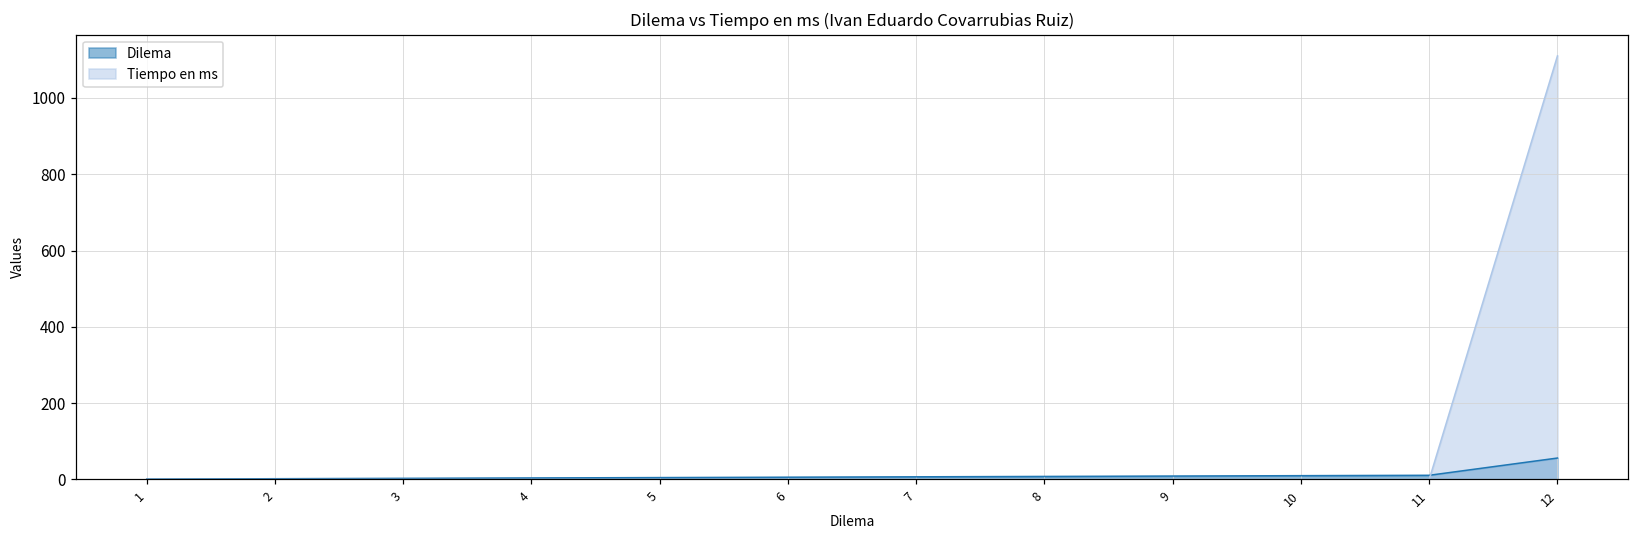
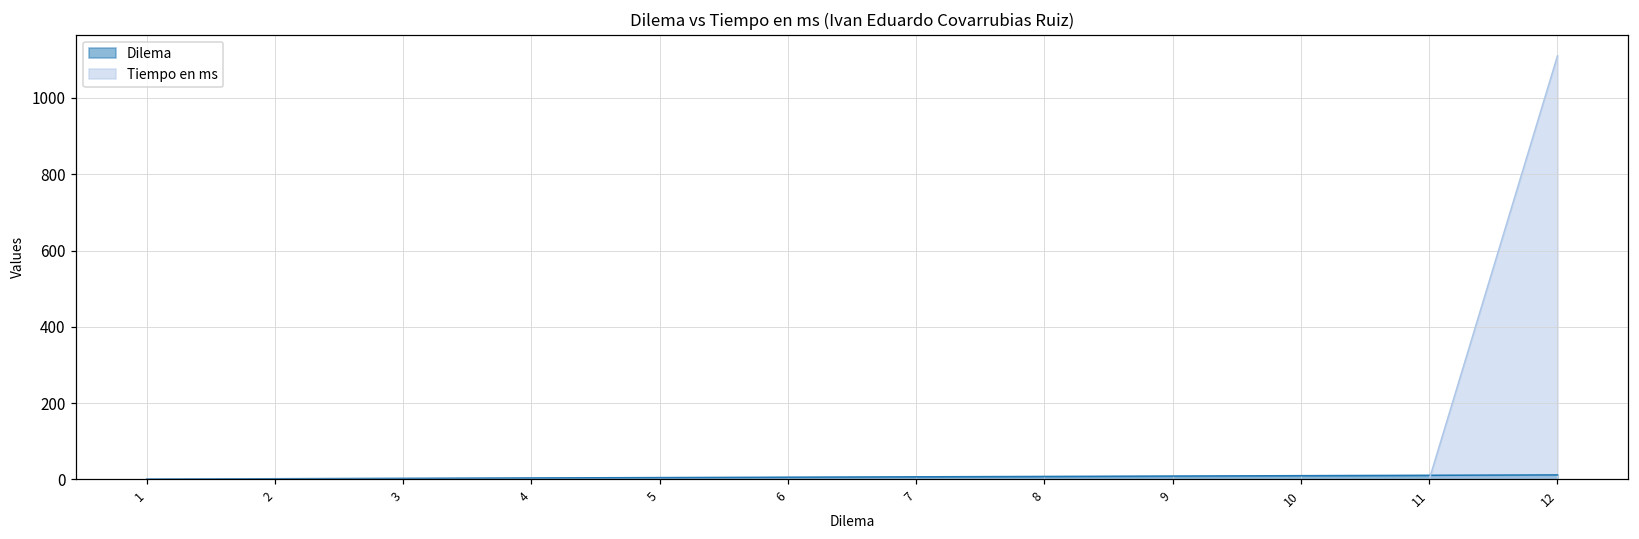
  {
    "Dilema": {
      "8": 10,
      "9": 10,
      "10": 10,
      "11": 10,
-     "12": 60
+     "12": 10
    },
    "Tiempo en ms": {
      "8": 0,
      "9": 0,
      "10": 0,
      "11": 0,
      "12": 1110
    }
  }
